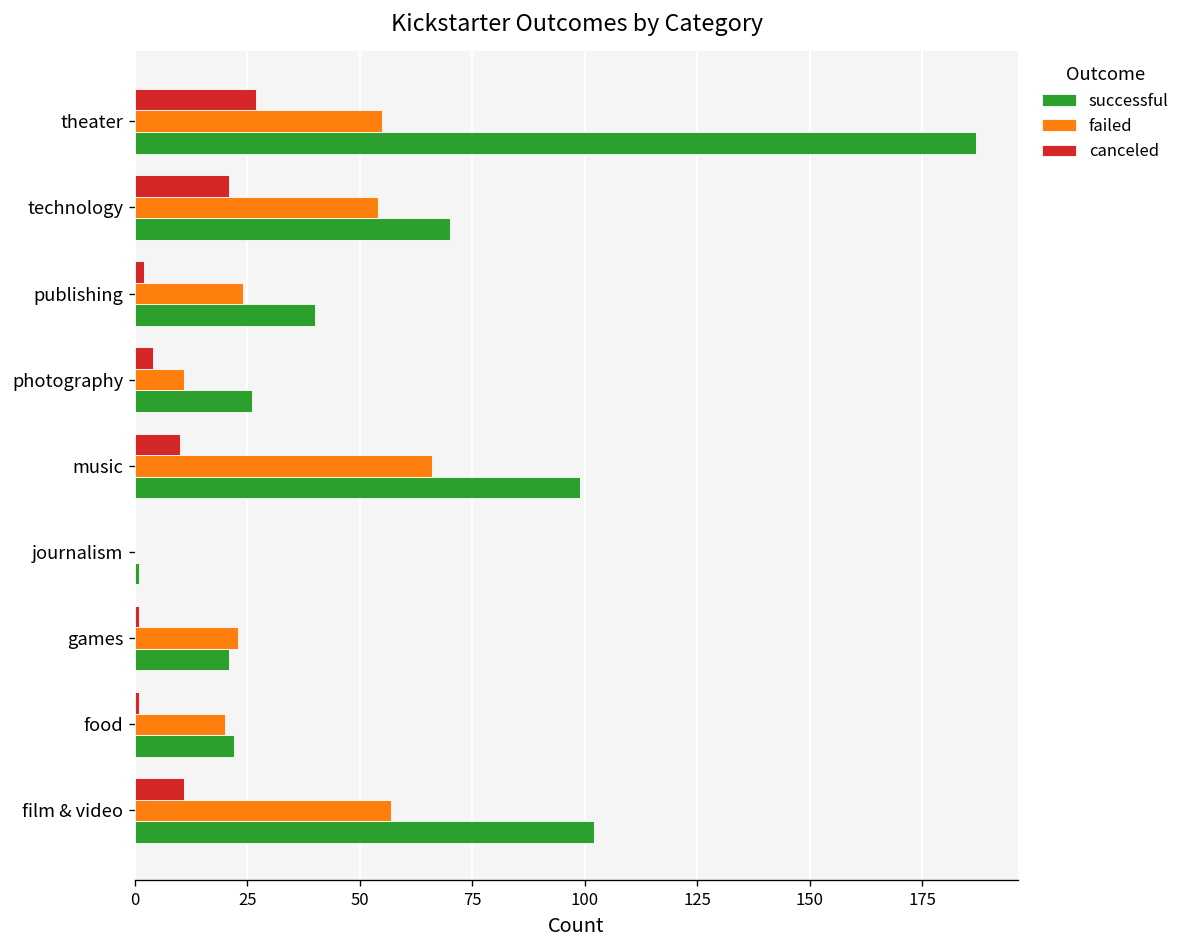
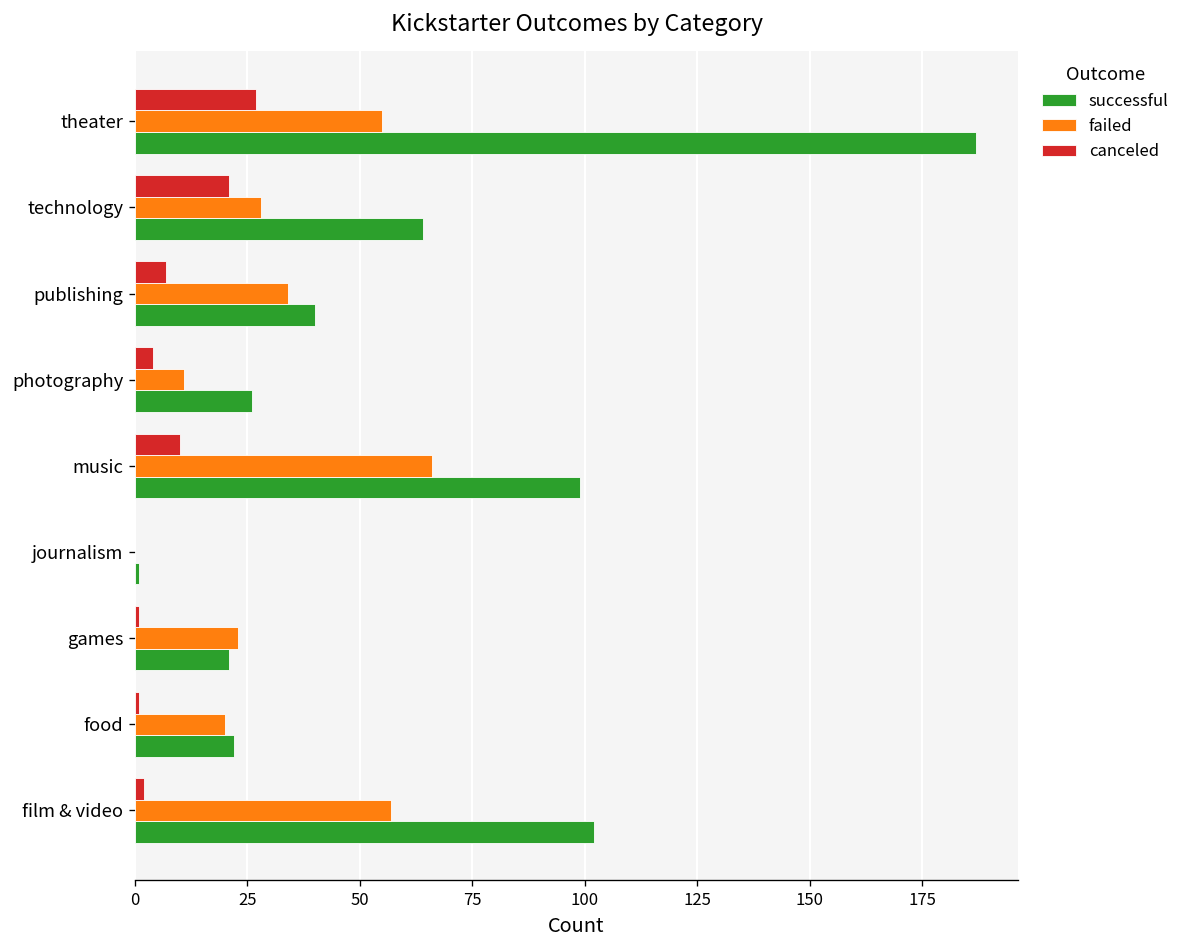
  {
    "successful": {
      "theater": 187,
-     "technology": 70,
+     "technology": 64,
      "publishing": 40,
      "photography": 26,
      "music": 99,
      "journalism": 1,
      "games": 21,
      "food": 22,
      "film & video": 102
    },
    "failed": {
      "theater": 55,
-     "technology": 54,
-     "publishing": 24,
+     "technology": 28,
+     "publishing": 34,
      "photography": 11,
      "music": 66,
      "journalism": 0,
      "games": 23,
      "food": 20,
      "film & video": 57
    },
    "canceled": {
      "theater": 27,
      "technology": 21,
-     "publishing": 2,
+     "publishing": 7,
      "photography": 4,
      "music": 10,
      "journalism": 0,
      "games": 1,
      "food": 1,
-     "film & video": 11
+     "film & video": 2
    }
  }
